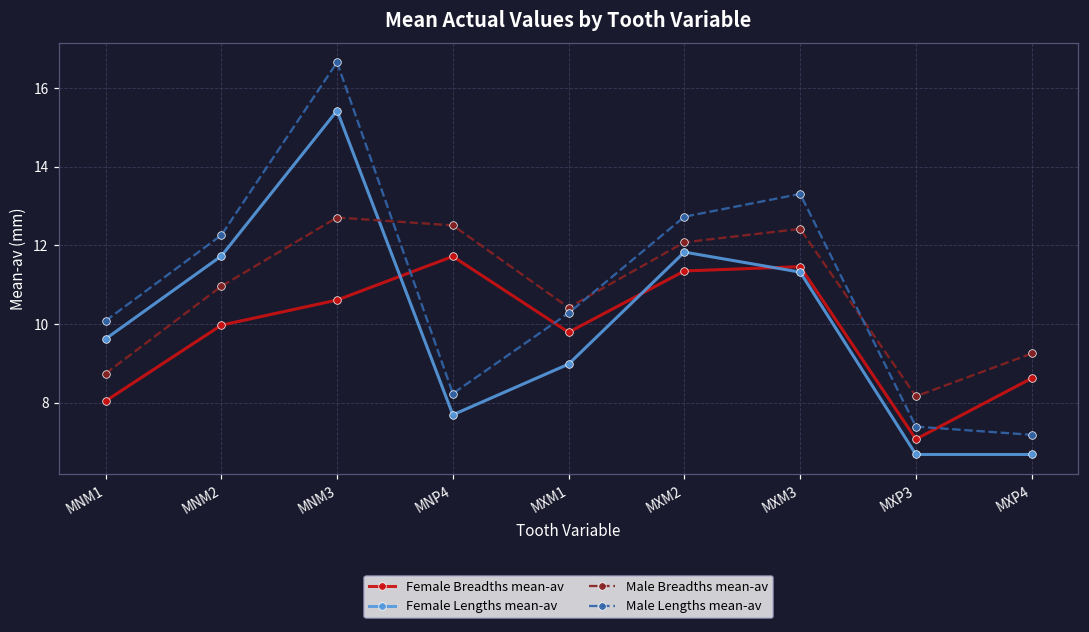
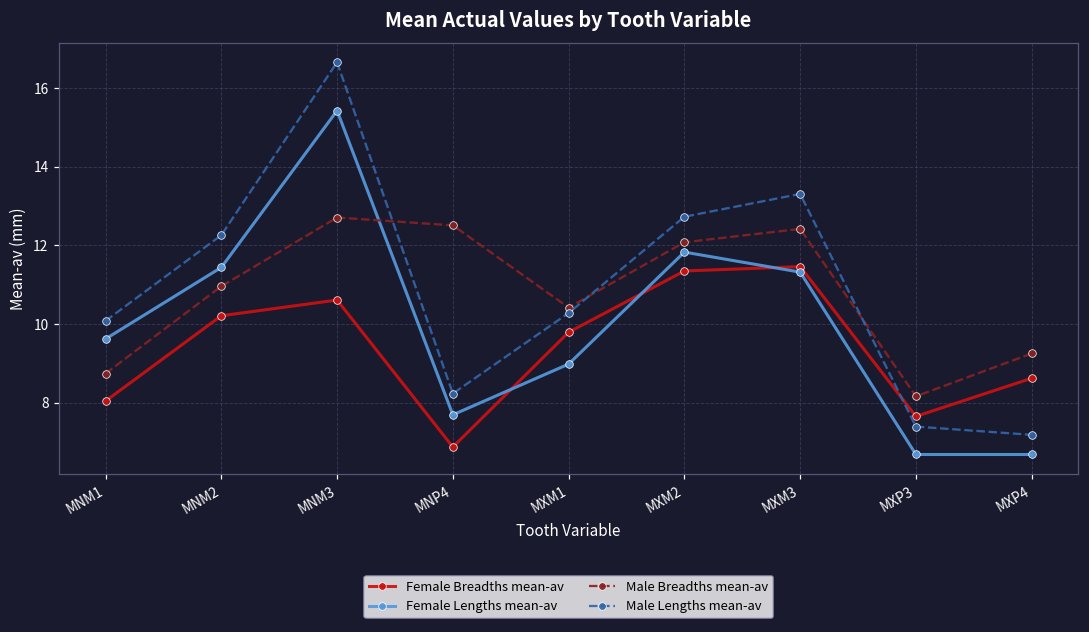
  {
    "Female Breadths mean-av": {
      "MNM1": 8.0,
-     "MNM2": 10.0,
+     "MNM2": 10.2,
      "MNM3": 10.6,
-     "MNP4": 11.7,
+     "MNP4": 6.9,
      "MXM1": 9.8,
      "MXM2": 11.4,
      "MXM3": 11.5,
-     "MXP3": 7.1,
+     "MXP3": 7.7,
      "MXP4": 8.6
    },
    "Female Lengths mean-av": {
      "MNM1": 9.6,
-     "MNM2": 11.7,
+     "MNM2": 11.4,
      "MNM3": 15.4,
      "MNP4": 7.7,
      "MXM1": 9.0,
      "MXM2": 11.8,
      "MXM3": 11.3,
      "MXP3": 6.7,
      "MXP4": 6.7
    },
    "Male Breadths mean-av": {
      "MNM1": 8.7,
      "MNM2": 11.0,
      "MNM3": 12.7,
      "MNP4": 12.5,
      "MXM1": 10.4,
      "MXM2": 12.1,
      "MXM3": 12.4,
      "MXP3": 8.2,
      "MXP4": 9.3
    },
    "Male Lengths mean-av": {
      "MNM1": 10.1,
      "MNM2": 12.3,
      "MNM3": 16.7,
      "MNP4": 8.2,
      "MXM1": 10.3,
      "MXM2": 12.7,
      "MXM3": 13.3,
      "MXP3": 7.4,
      "MXP4": 7.2
    }
  }
